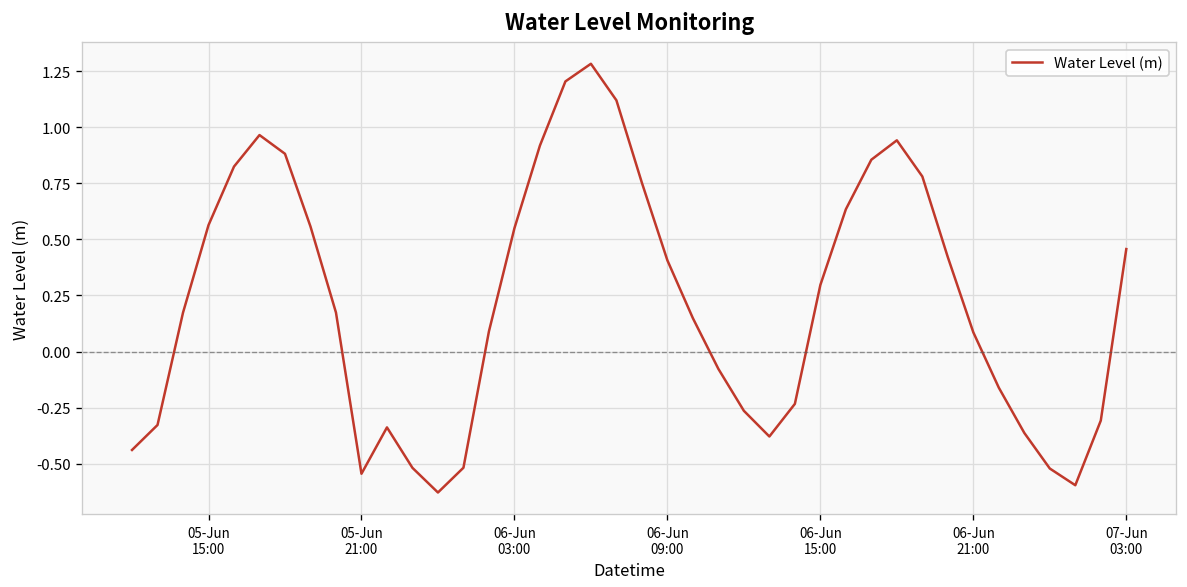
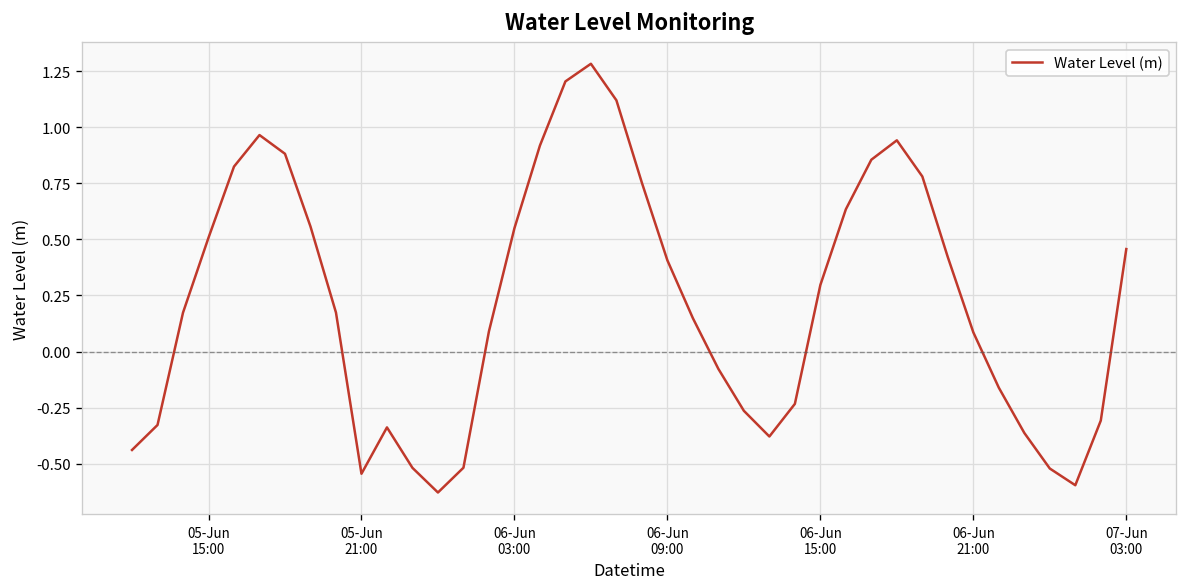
  {
-   "05-Jun 15:00": 0.56,
+   "05-Jun 15:00": 0.51,
    "05-Jun 21:00": -0.54,
    "06-Jun 03:00": 0.55,
    "06-Jun 09:00": 0.41,
    "06-Jun 15:00": 0.30,
    "06-Jun 21:00": 0.09,
    "07-Jun 03:00": 0.46
  }
